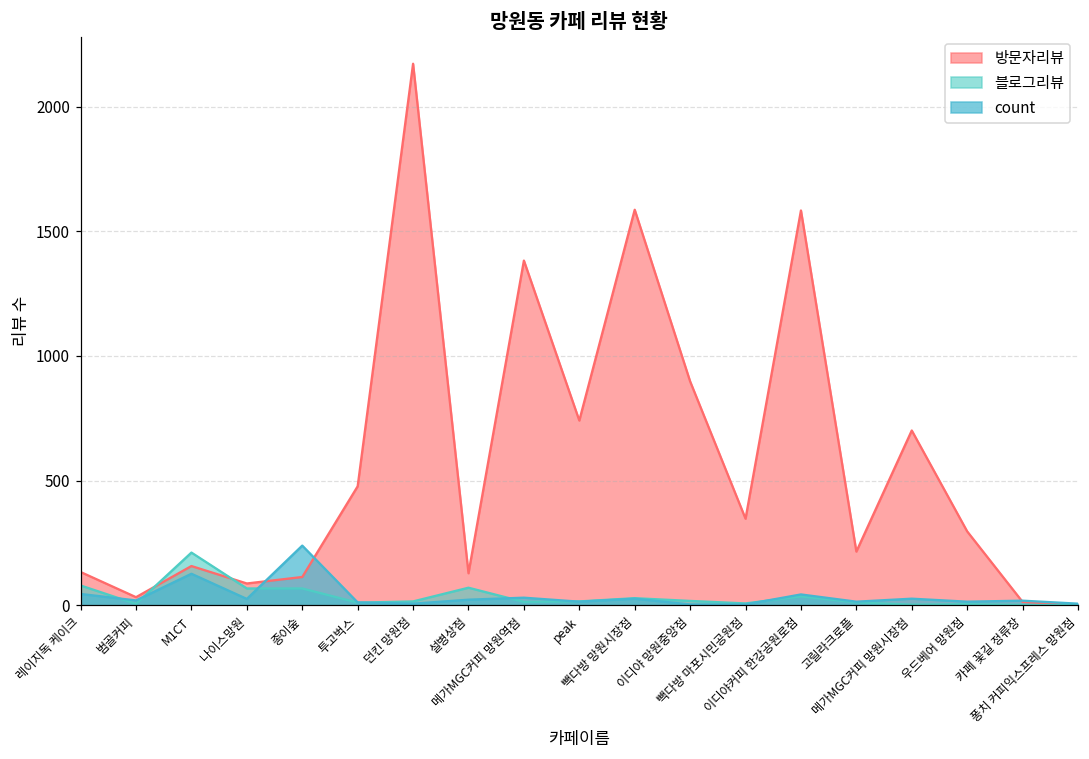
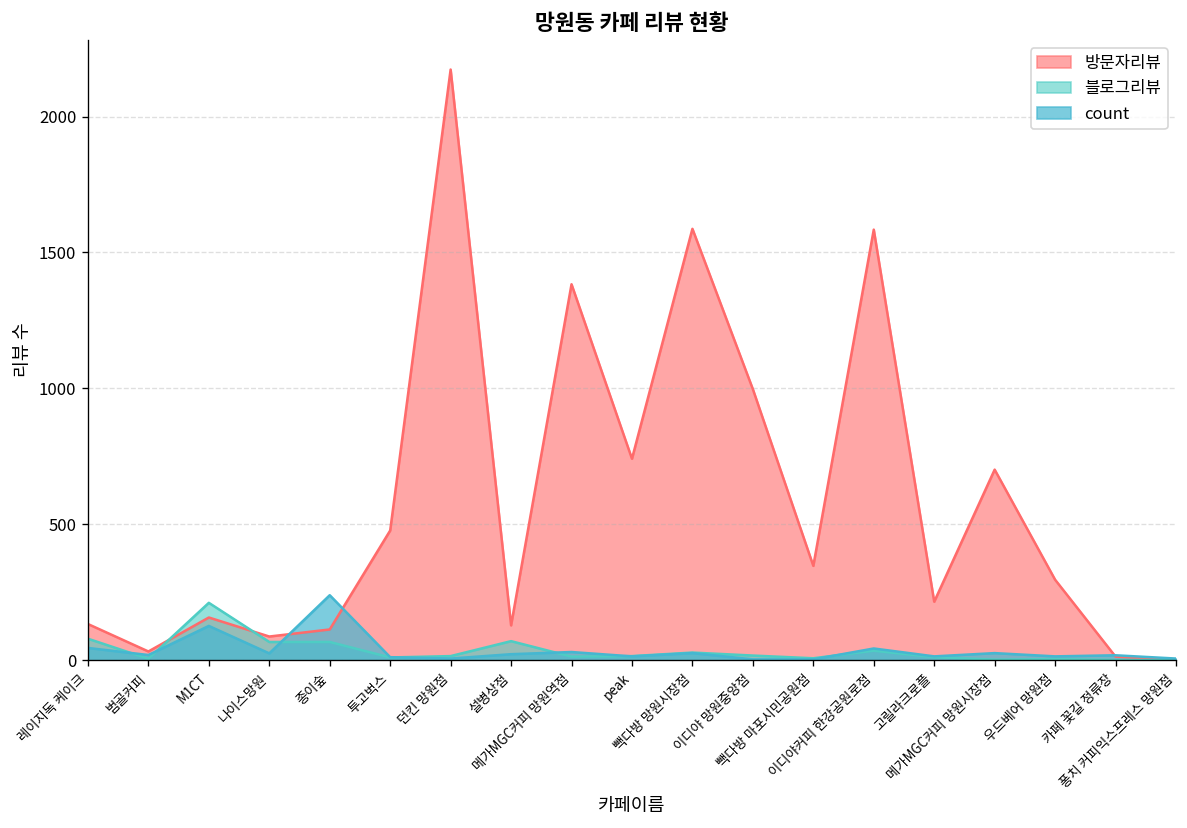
  {
    "방문자리뷰": {
      "레이지독 케이크": 130,
      "범골커피": 30,
      "M1CT": 160,
      "나이스망원": 90,
      "종이숲": 110,
      "투고벅스": 480,
      "던킨 망원점": 2170,
      "설병상점": 130,
      "메가MGC커피 망원역점": 1380,
      "peak": 740,
      "빽다방 망원시장점": 1590,
-     "이디야 망원중앙점": 900,
+     "이디야 망원중앙점": 1000,
      "빽다방 마포시민공원점": 350,
      "이디야커피 한강공원로점": 1580,
      "고릴라크로플": 220,
      "메가MGC커피 망원시장점": 700,
      "우드베어 망원점": 300
    }
  }
